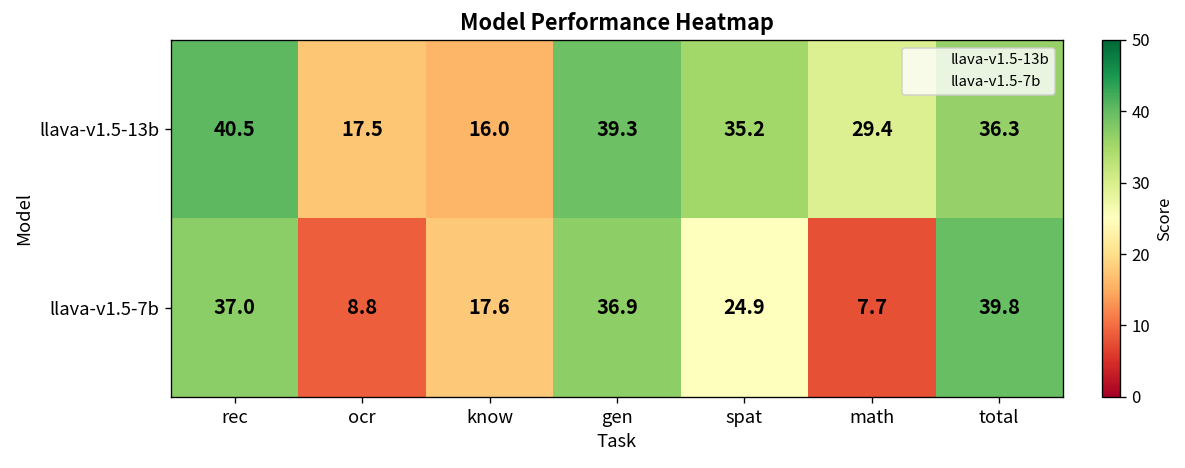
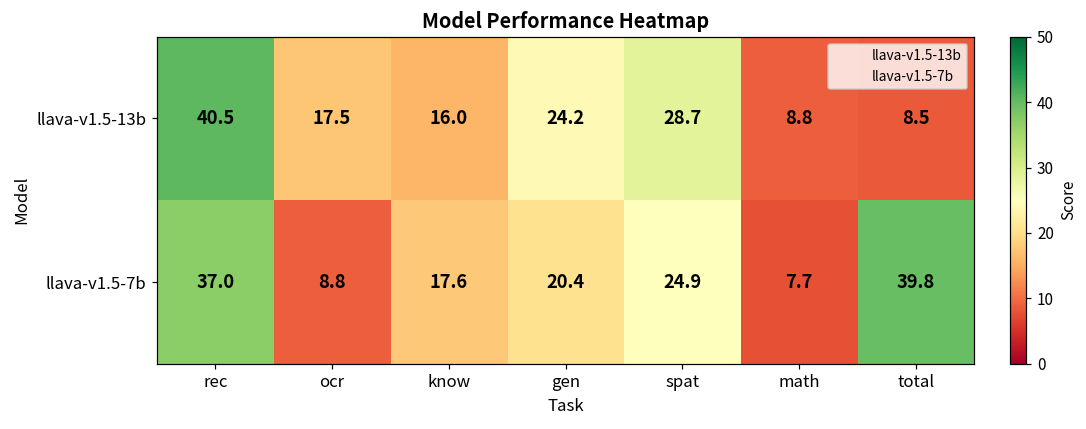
  {
    "llava-v1.5-13b": {
      "rec": 40.5,
      "ocr": 17.5,
      "know": 16.0,
-     "gen": 39.3,
-     "spat": 35.2,
-     "math": 29.4,
-     "total": 36.3
+     "gen": 24.2,
+     "spat": 28.7,
+     "math": 8.8,
+     "total": 8.5
    },
    "llava-v1.5-7b": {
      "rec": 37.0,
      "ocr": 8.8,
      "know": 17.6,
-     "gen": 36.9,
+     "gen": 20.4,
      "spat": 24.9,
      "math": 7.7,
      "total": 39.8
    }
  }
